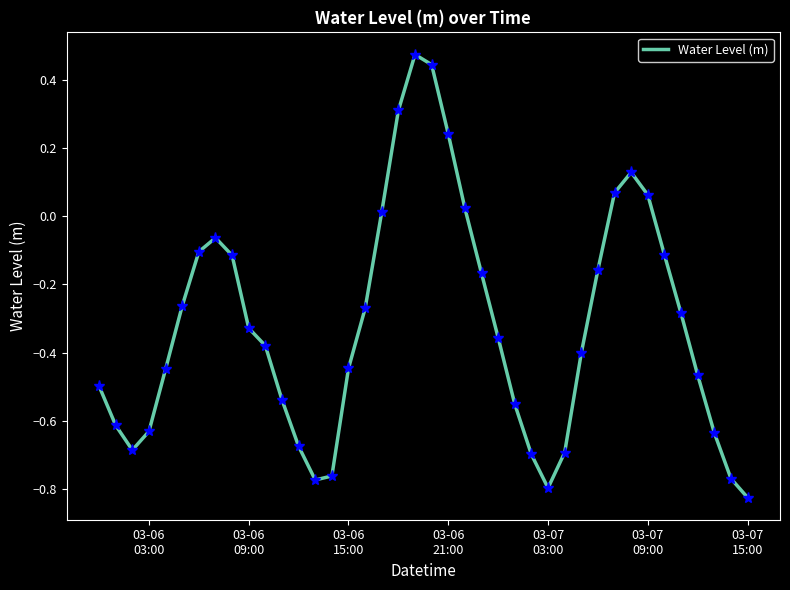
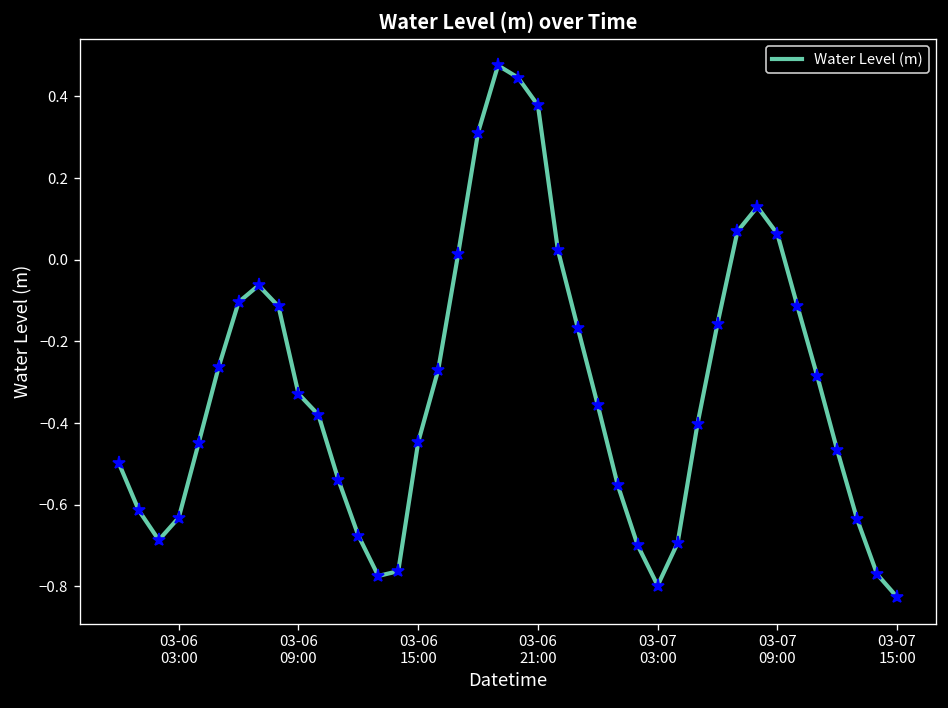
  {
    "03-06 03:00": -0.63,
    "03-06 09:00": -0.33,
    "03-06 15:00": -0.45,
-   "03-06 21:00": 0.24,
+   "03-06 21:00": 0.38,
    "03-07 03:00": -0.80,
    "03-07 09:00": 0.06,
    "03-07 15:00": -0.83
  }
